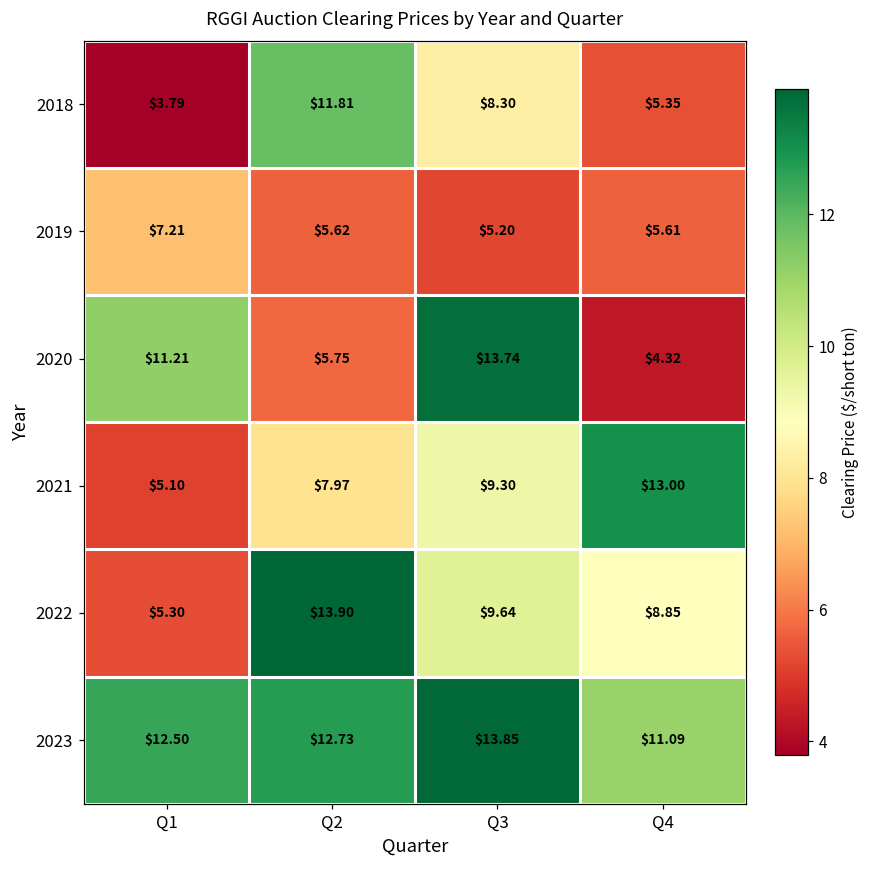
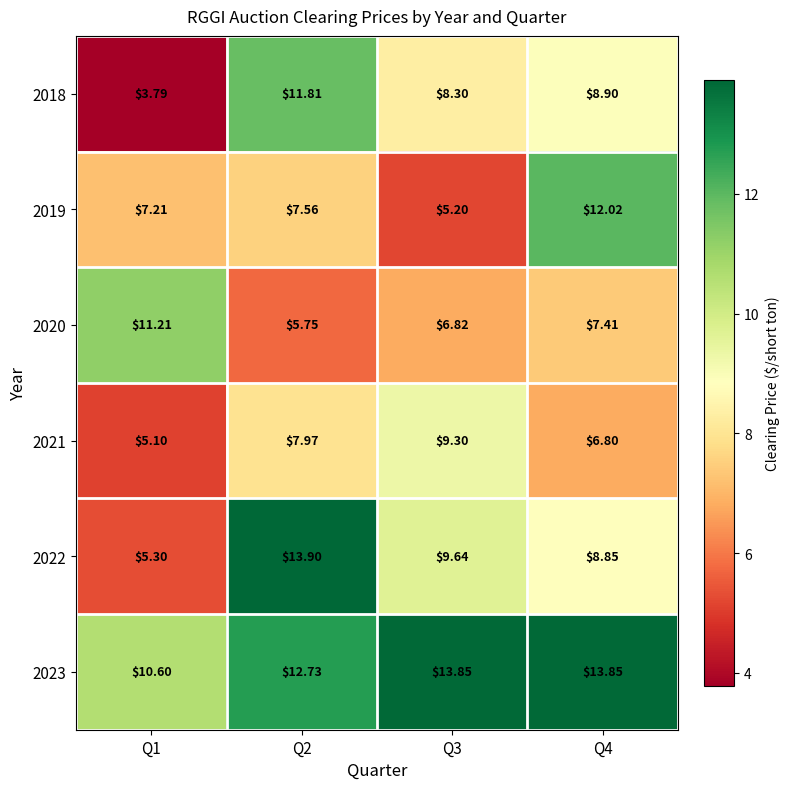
  {
    "2018": {
      "Q1": "$3.79",
      "Q2": "$11.81",
      "Q3": "$8.30",
-     "Q4": "$5.35"
+     "Q4": "$8.90"
    },
    "2019": {
      "Q1": "$7.21",
-     "Q2": "$5.62",
+     "Q2": "$7.56",
      "Q3": "$5.20",
-     "Q4": "$5.61"
+     "Q4": "$12.02"
    },
    "2020": {
      "Q1": "$11.21",
      "Q2": "$5.75",
-     "Q3": "$13.74",
-     "Q4": "$4.32"
+     "Q3": "$6.82",
+     "Q4": "$7.41"
    },
    "2021": {
      "Q1": "$5.10",
      "Q2": "$7.97",
      "Q3": "$9.30",
-     "Q4": "$13.00"
+     "Q4": "$6.80"
    },
    "2022": {
      "Q1": "$5.30",
      "Q2": "$13.90",
      "Q3": "$9.64",
      "Q4": "$8.85"
    },
    "2023": {
-     "Q1": "$12.50",
+     "Q1": "$10.60",
      "Q2": "$12.73",
      "Q3": "$13.85",
-     "Q4": "$11.09"
+     "Q4": "$13.85"
    }
  }
